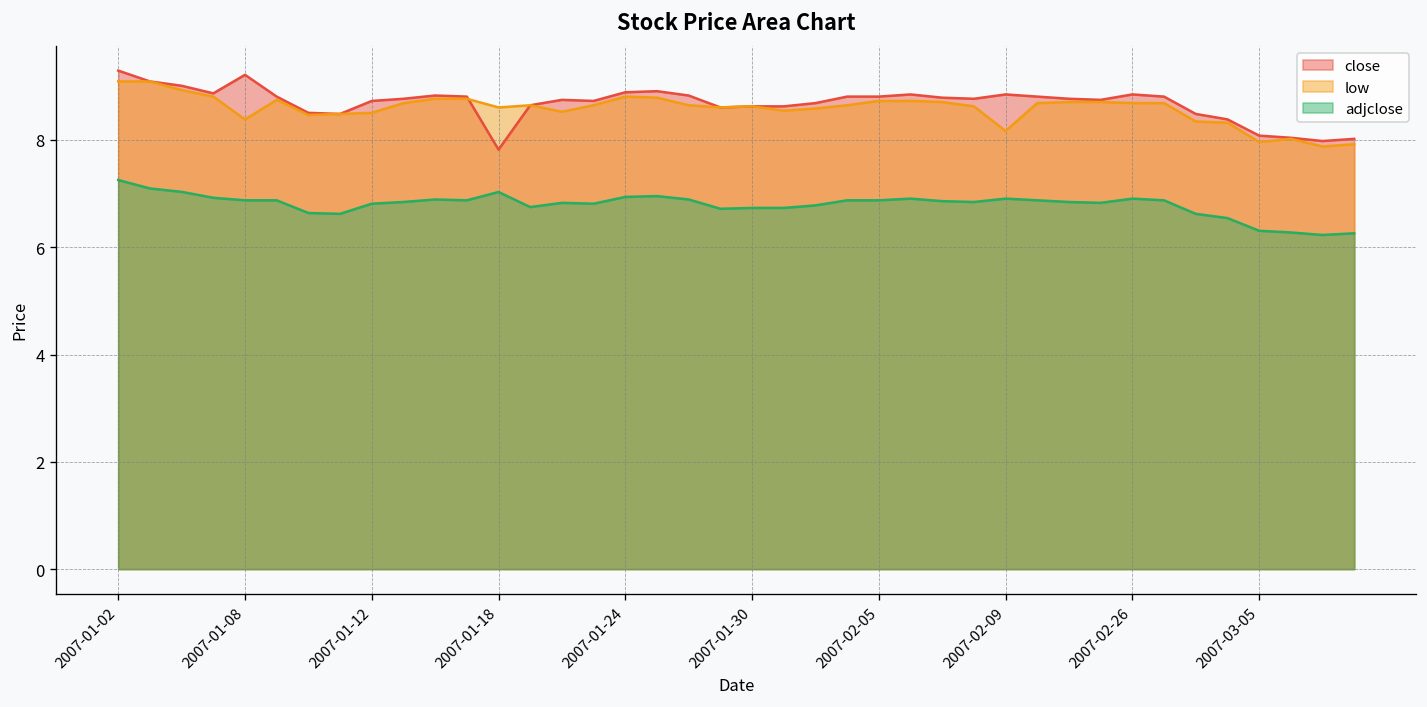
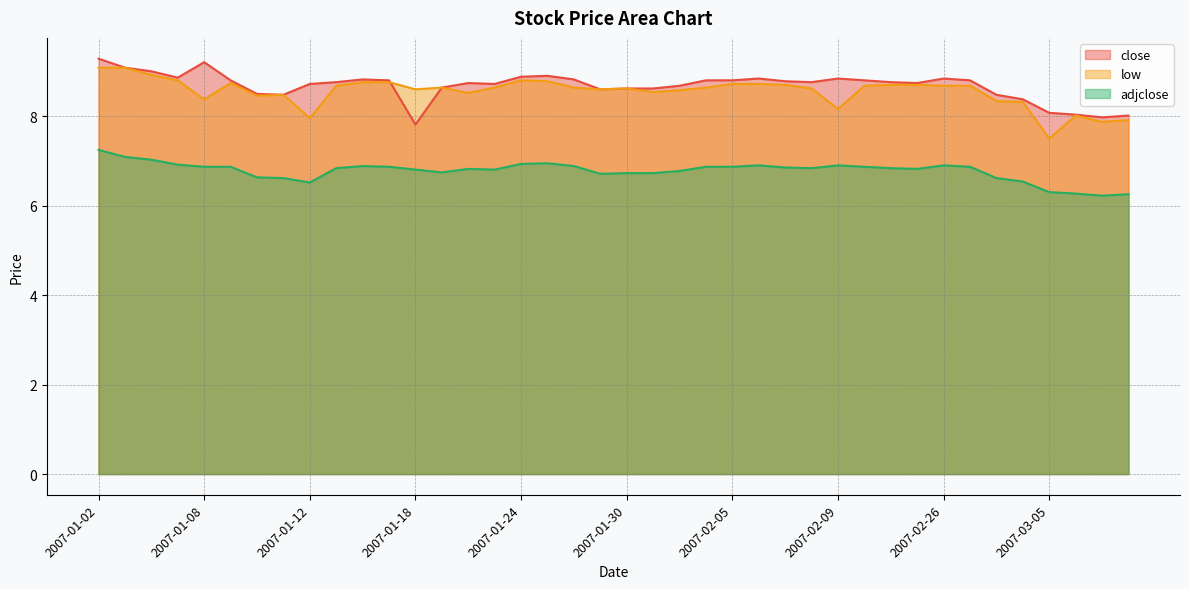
  {
    "close": {
      "2007-01-02": 9.3,
      "2007-01-08": 9.2,
      "2007-01-12": 8.7,
      "2007-01-18": 7.8,
      "2007-01-24": 8.9,
      "2007-02-05": 8.8,
      "2007-02-09": 8.8,
      "2007-02-26": 8.8,
      "2007-03-05": 8.1
    },
    "low": {
      "2007-01-02": 9.1,
      "2007-01-08": 8.4,
-     "2007-01-12": 8.5,
+     "2007-01-12": 8.0,
      "2007-01-18": 8.6,
      "2007-01-24": 8.8,
      "2007-02-05": 8.7,
      "2007-02-09": 8.2,
      "2007-02-26": 8.7,
-     "2007-03-05": 8.0
+     "2007-03-05": 7.5
    },
    "adjclose": {
      "2007-01-02": 7.3,
      "2007-01-08": 6.9,
-     "2007-01-12": 6.8,
-     "2007-01-18": 7.0,
+     "2007-01-12": 6.5,
+     "2007-01-18": 6.8,
      "2007-01-24": 6.9,
      "2007-01-30": 6.7,
      "2007-02-05": 6.9,
      "2007-02-09": 6.9,
      "2007-02-26": 6.9,
      "2007-03-05": 6.3
    }
  }
